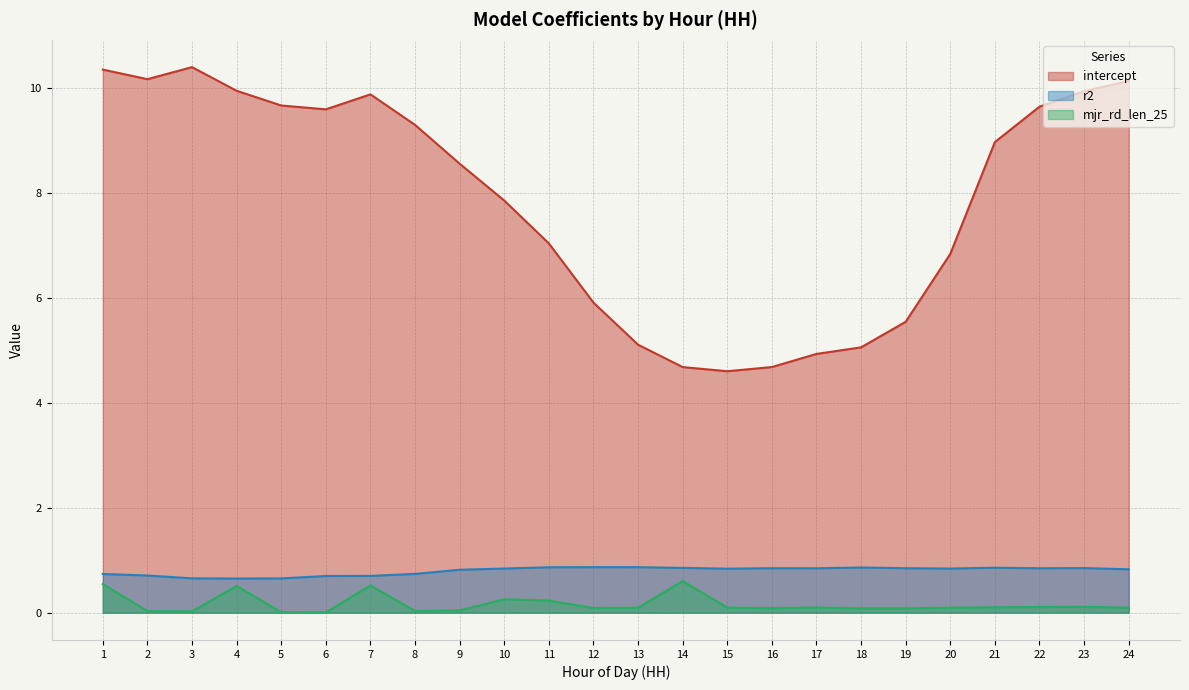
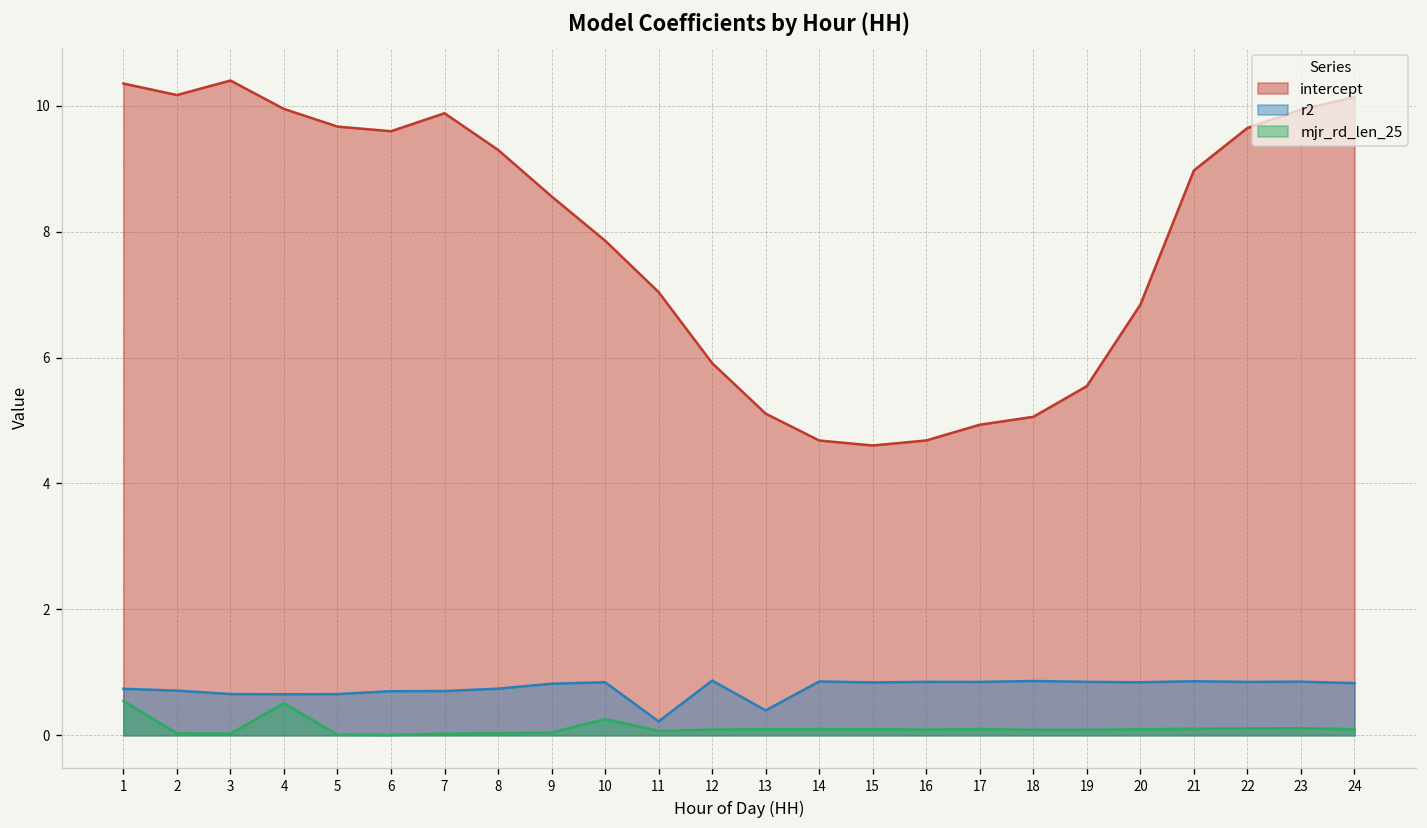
  {
    "intercept": {
      "1": 10.4,
      "2": 10.2,
      "3": 10.4,
      "4": 9.9,
      "5": 9.7,
      "6": 9.6,
      "7": 9.9,
      "8": 9.3,
      "9": 8.6,
      "10": 7.9,
      "11": 7.0,
      "12": 5.9,
      "13": 5.1,
      "14": 4.7,
      "15": 4.6,
      "16": 4.7,
      "17": 4.9,
      "18": 5.1,
      "19": 5.5,
      "20": 6.8,
      "21": 9.0,
      "22": 9.6
    },
    "r2": {
      "1": 0.7,
      "2": 0.7,
      "3": 0.7,
      "4": 0.7,
      "5": 0.7,
      "6": 0.7,
      "7": 0.7,
      "8": 0.7,
      "9": 0.8,
      "10": 0.8,
-     "11": 0.9,
+     "11": 0.2,
      "12": 0.9,
-     "13": 0.9,
+     "13": 0.4,
      "14": 0.9,
      "15": 0.8,
      "16": 0.8,
      "17": 0.8,
      "18": 0.9,
      "19": 0.8,
      "20": 0.8,
      "21": 0.9,
      "22": 0.8,
      "23": 0.9,
      "24": 0.8
    },
    "mjr_rd_len_25": {
      "1": 0.5,
      "2": 0.0,
      "3": 0.0,
      "4": 0.5,
      "5": 0.0,
      "6": 0.0,
-     "7": 0.5,
+     "7": 0.0,
      "8": 0.0,
      "9": 0.0,
      "10": 0.3,
-     "11": 0.2,
+     "11": 0.1,
      "12": 0.1,
      "13": 0.1,
-     "14": 0.6,
+     "14": 0.1,
      "15": 0.1,
      "16": 0.1,
      "17": 0.1,
      "18": 0.1,
      "19": 0.1,
      "20": 0.1,
      "21": 0.1,
      "22": 0.1,
      "23": 0.1,
      "24": 0.1
    }
  }
